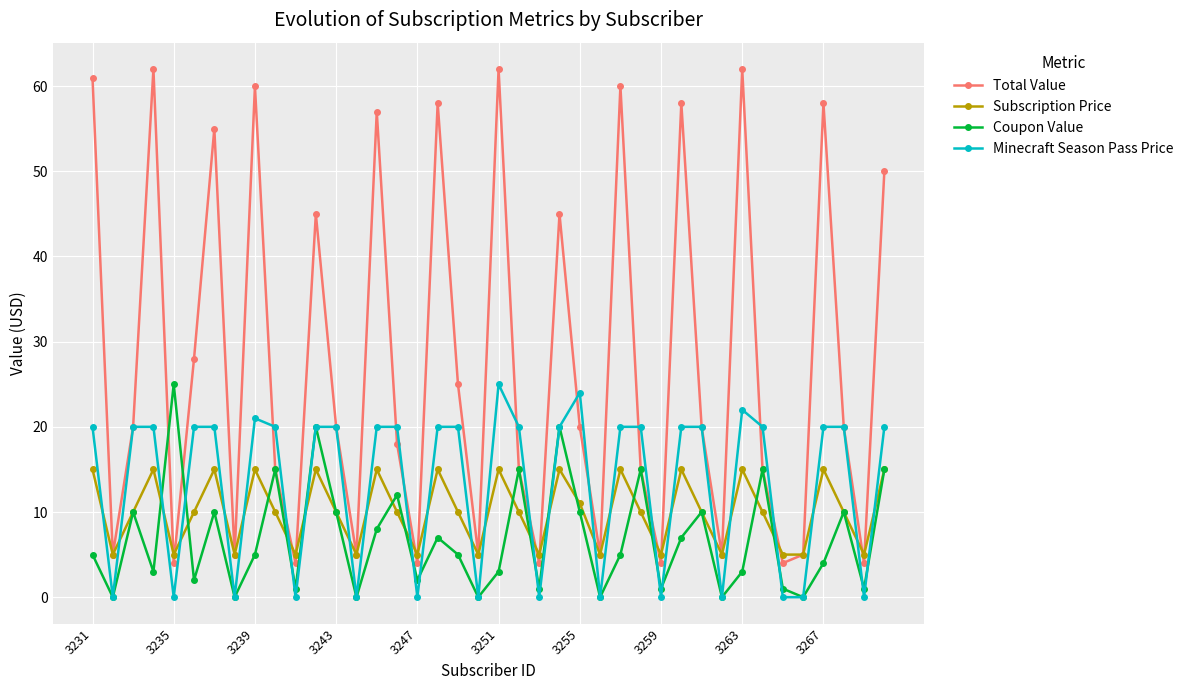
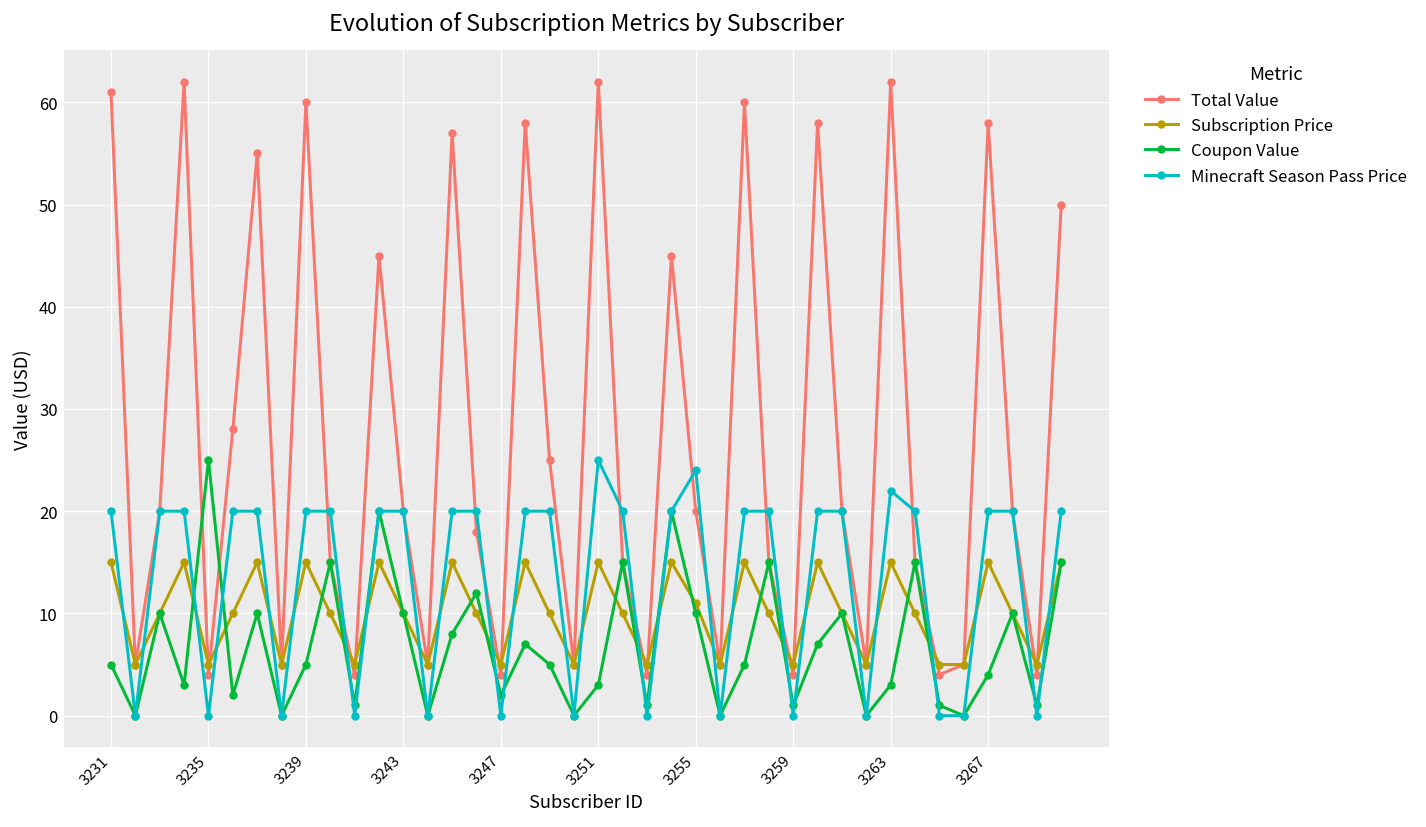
  {
    "Total Value": {
      "3231": 61,
      "3235": 4,
      "3239": 60,
      "3247": 4,
      "3251": 62,
      "3255": 20,
      "3259": 4,
      "3263": 62,
      "3267": 58
    },
    "Subscription Price": {
      "3231": 15,
      "3235": 5,
      "3239": 15,
      "3247": 5,
      "3251": 15,
      "3255": 11,
      "3259": 5,
      "3263": 15,
      "3267": 15
    },
    "Coupon Value": {
      "3231": 5,
      "3235": 25,
      "3239": 5,
      "3247": 2,
      "3251": 3,
      "3255": 10,
      "3259": 1,
      "3263": 3,
      "3267": 4
    },
    "Minecraft Season Pass Price": {
      "3231": 20,
      "3235": 0,
-     "3239": 21,
+     "3239": 20,
      "3247": 0,
      "3251": 25,
      "3255": 24,
      "3259": 0,
      "3263": 22,
      "3267": 20
    }
  }
